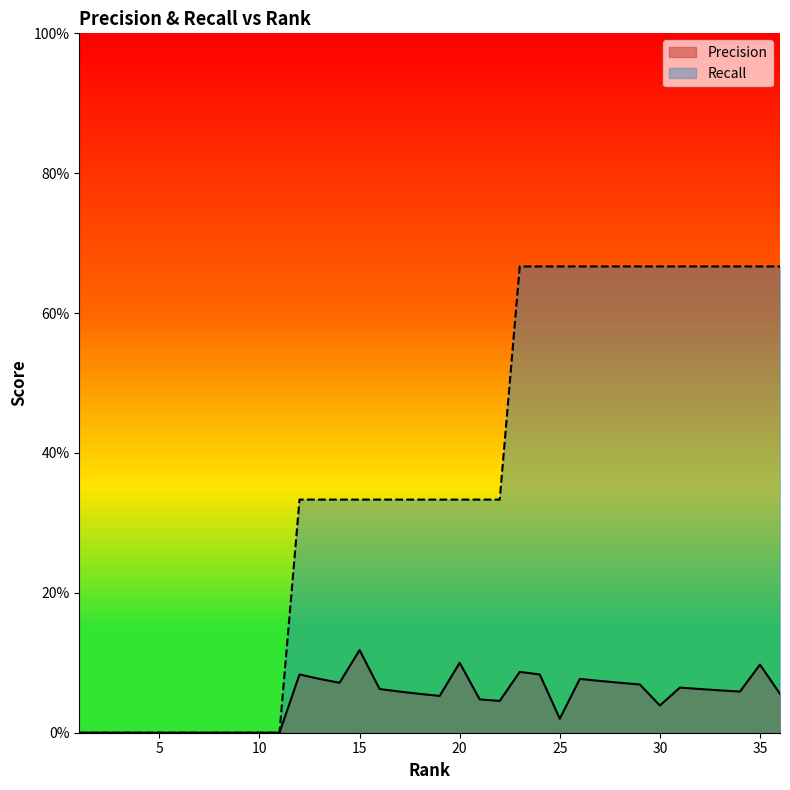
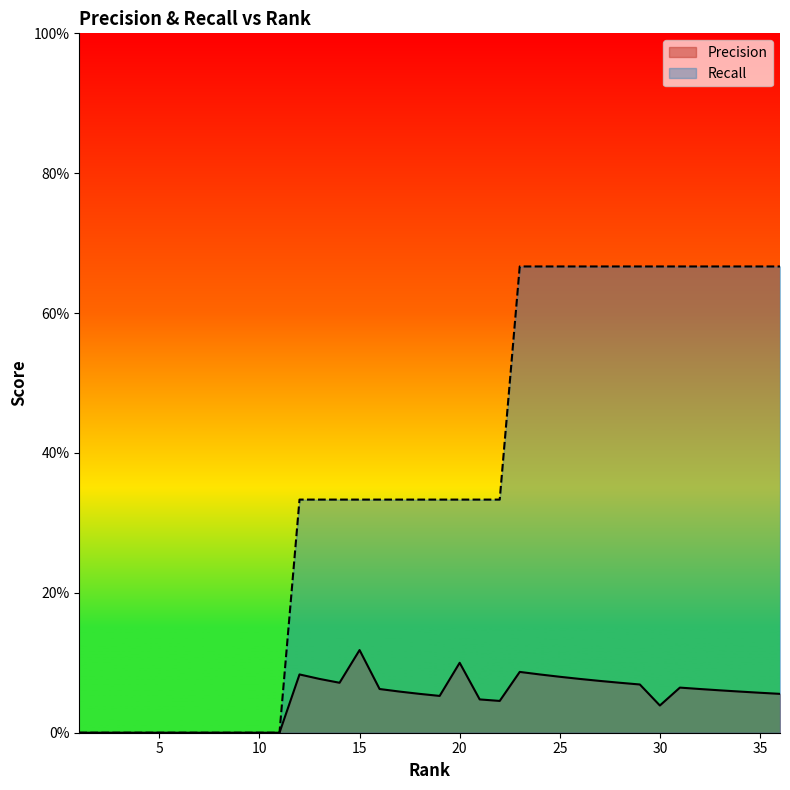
  {
    "Precision": {
      "15": "12%",
      "20": "10%",
-     "25": "2%",
+     "25": "8%",
      "30": "4%",
-     "35": "10%"
+     "35": "6%"
    },
    "Recall": {
      "15": "33%",
      "20": "33%",
      "25": "67%",
      "30": "67%",
      "35": "67%"
    }
  }
